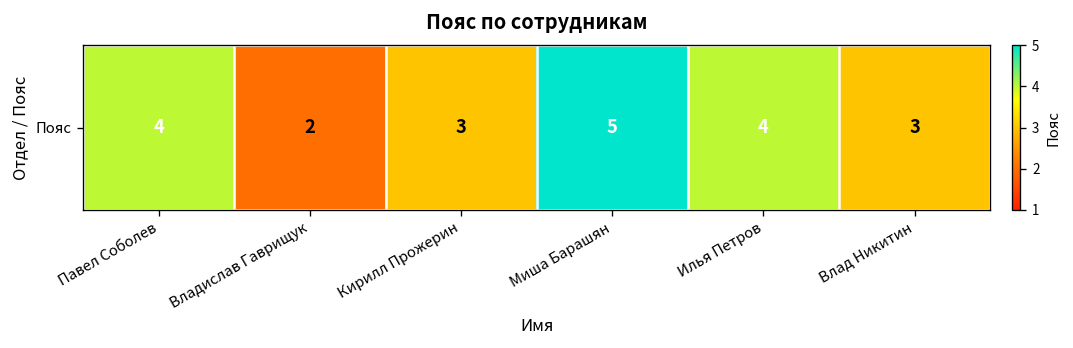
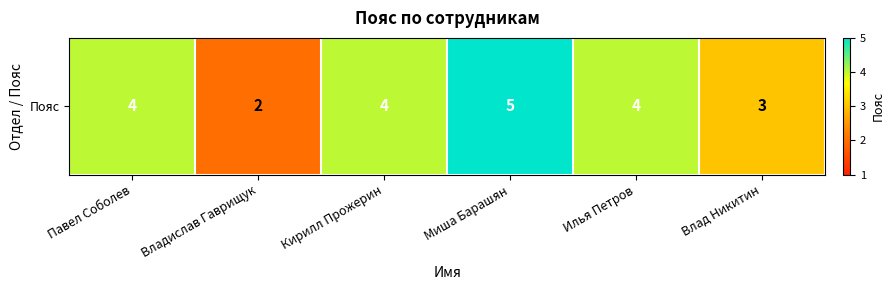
  {
    "Пояс": {
      "Павел Соболев": 4,
      "Владислав Гаврищук": 2,
-     "Кирилл Прожерин": 3,
+     "Кирилл Прожерин": 4,
      "Миша Барашян": 5,
      "Илья Петров": 4,
      "Влад Никитин": 3
    }
  }
